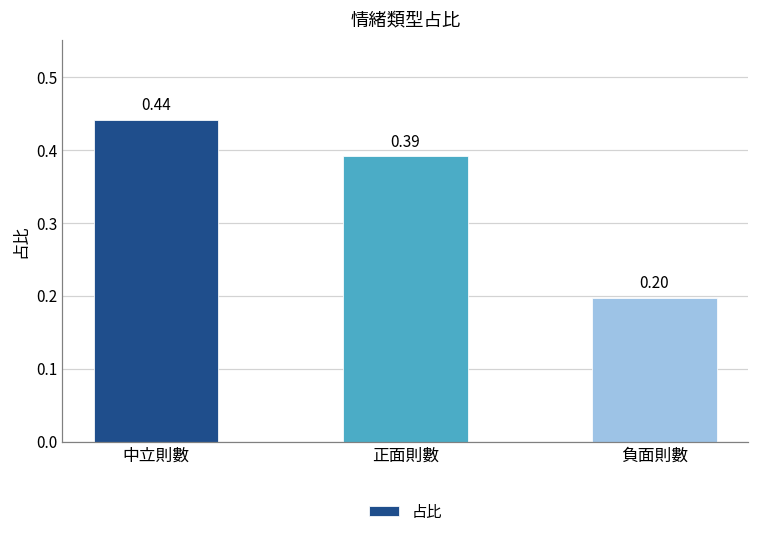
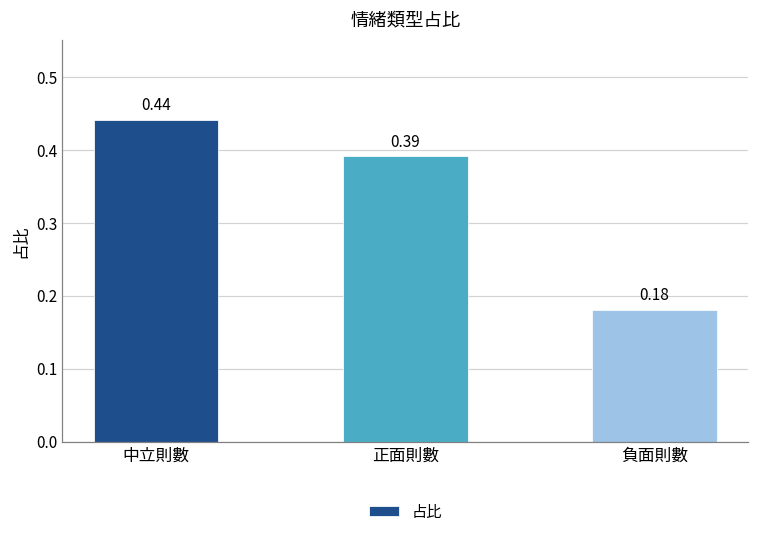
  {
    "中立則數": 0.44,
    "正面則數": 0.39,
-   "負面則數": 0.20
+   "負面則數": 0.18
  }
